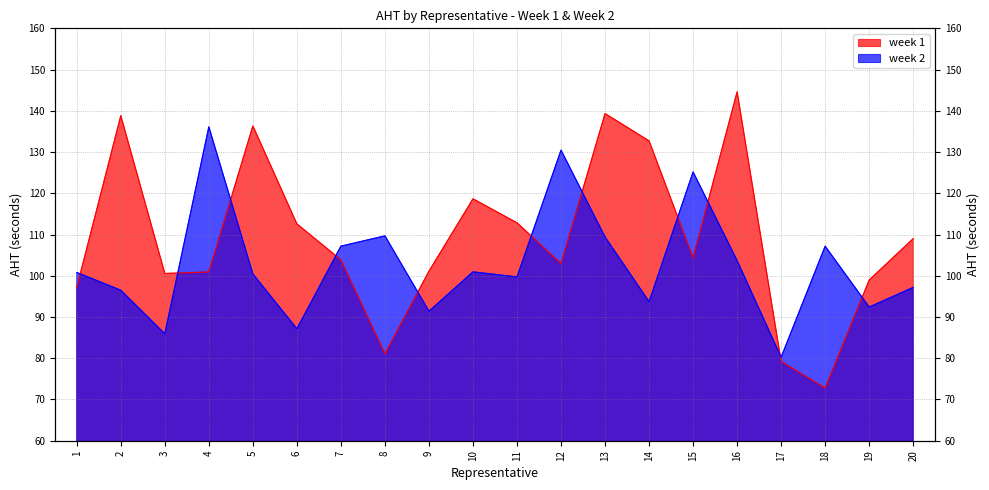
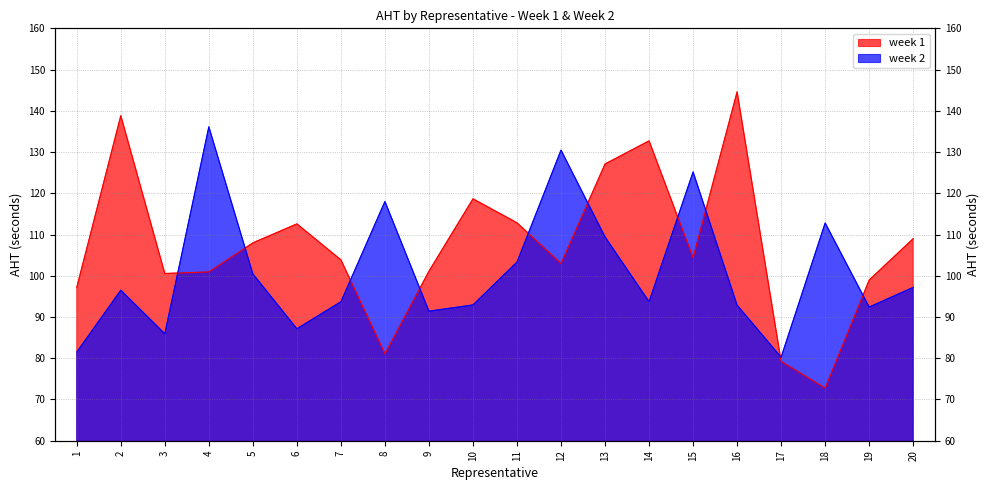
  {
    "week 1": {
      "1": 97,
      "2": 139,
      "3": 101,
      "4": 101,
-     "5": 136,
+     "5": 108,
      "6": 113,
      "7": 104,
      "8": 81,
      "9": 101,
      "10": 119,
      "11": 113,
      "12": 103,
-     "13": 139,
+     "13": 127,
      "14": 133,
      "15": 104,
      "16": 145,
      "17": 79,
      "18": 73,
      "19": 99,
      "20": 109
    },
    "week 2": {
-     "1": 101,
+     "1": 81,
      "2": 96,
      "3": 86,
      "4": 136,
      "5": 100,
      "6": 87,
-     "7": 107,
-     "8": 110,
+     "7": 94,
+     "8": 118,
      "9": 91,
-     "10": 101,
-     "11": 100,
+     "10": 93,
+     "11": 103,
      "12": 130,
      "13": 109,
      "14": 94,
      "15": 125,
-     "16": 104,
+     "16": 93,
      "17": 80,
-     "18": 107,
+     "18": 113,
      "19": 92,
      "20": 97
    }
  }
